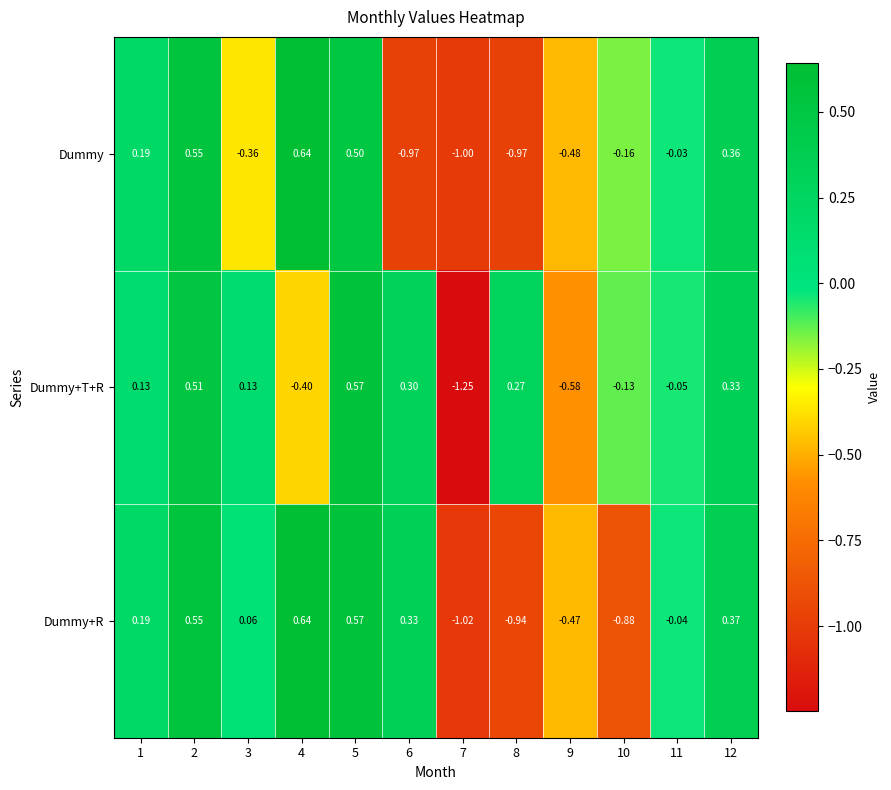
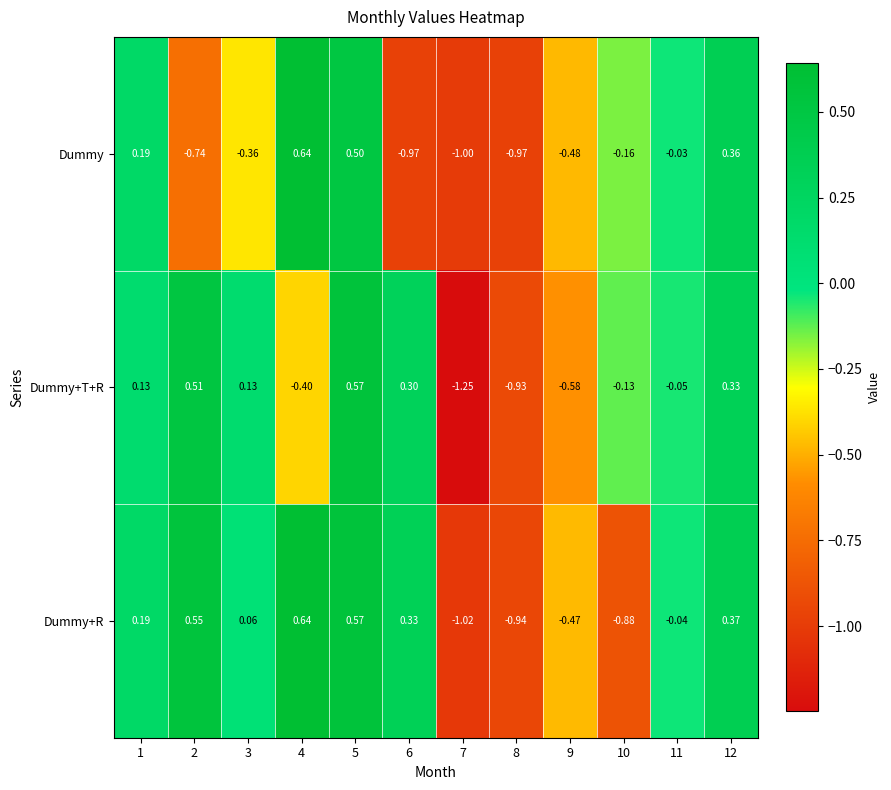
  {
    "Dummy": {
      "1": 0.19,
-     "2": 0.55,
+     "2": -0.74,
      "3": -0.36,
      "4": 0.64,
      "5": 0.50,
      "6": -0.97,
      "7": -1.00,
      "8": -0.97,
      "9": -0.48,
      "10": -0.16,
      "11": -0.03,
      "12": 0.36
    },
    "Dummy+T+R": {
      "1": 0.13,
      "2": 0.51,
      "3": 0.13,
      "4": -0.40,
      "5": 0.57,
      "6": 0.30,
      "7": -1.25,
-     "8": 0.27,
+     "8": -0.93,
      "9": -0.58,
      "10": -0.13,
      "11": -0.05,
      "12": 0.33
    },
    "Dummy+R": {
      "1": 0.19,
      "2": 0.55,
      "3": 0.06,
      "4": 0.64,
      "5": 0.57,
      "6": 0.33,
      "7": -1.02,
      "8": -0.94,
      "9": -0.47,
      "10": -0.88,
      "11": -0.04,
      "12": 0.37
    }
  }
